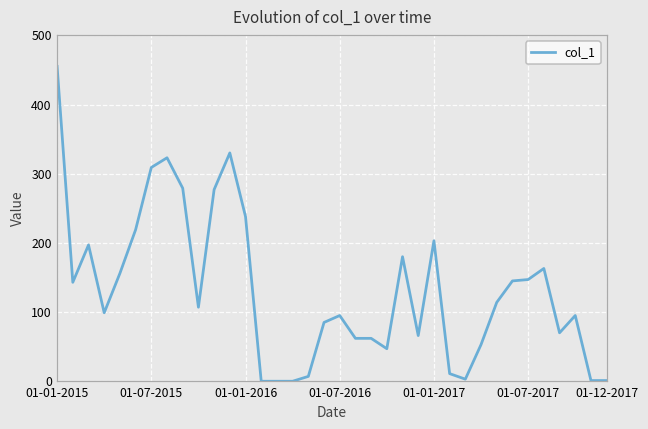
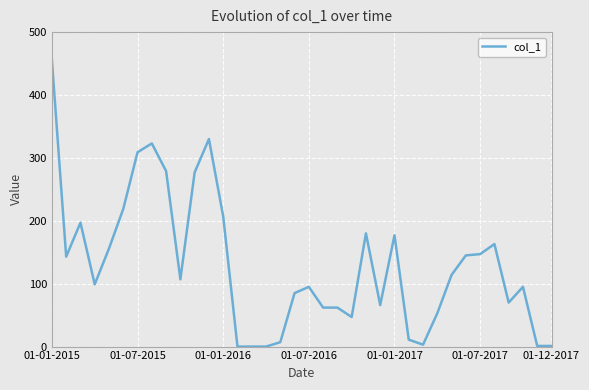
  {
    "01-01-2015": 460,
    "01-07-2015": 310,
-   "01-01-2016": 240,
+   "01-01-2016": 210,
    "01-07-2016": 100,
-   "01-01-2017": 200,
+   "01-01-2017": 180,
    "01-07-2017": 150,
    "01-12-2017": 0
  }
